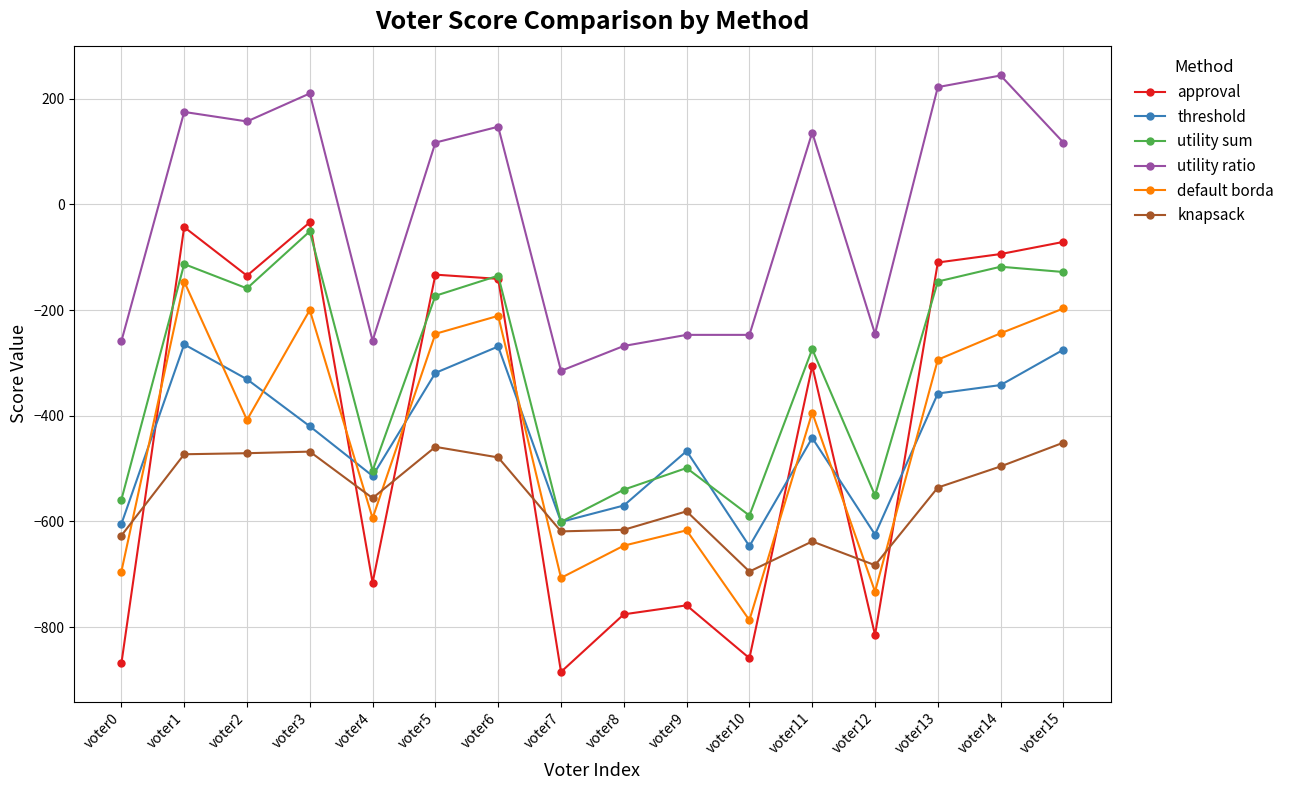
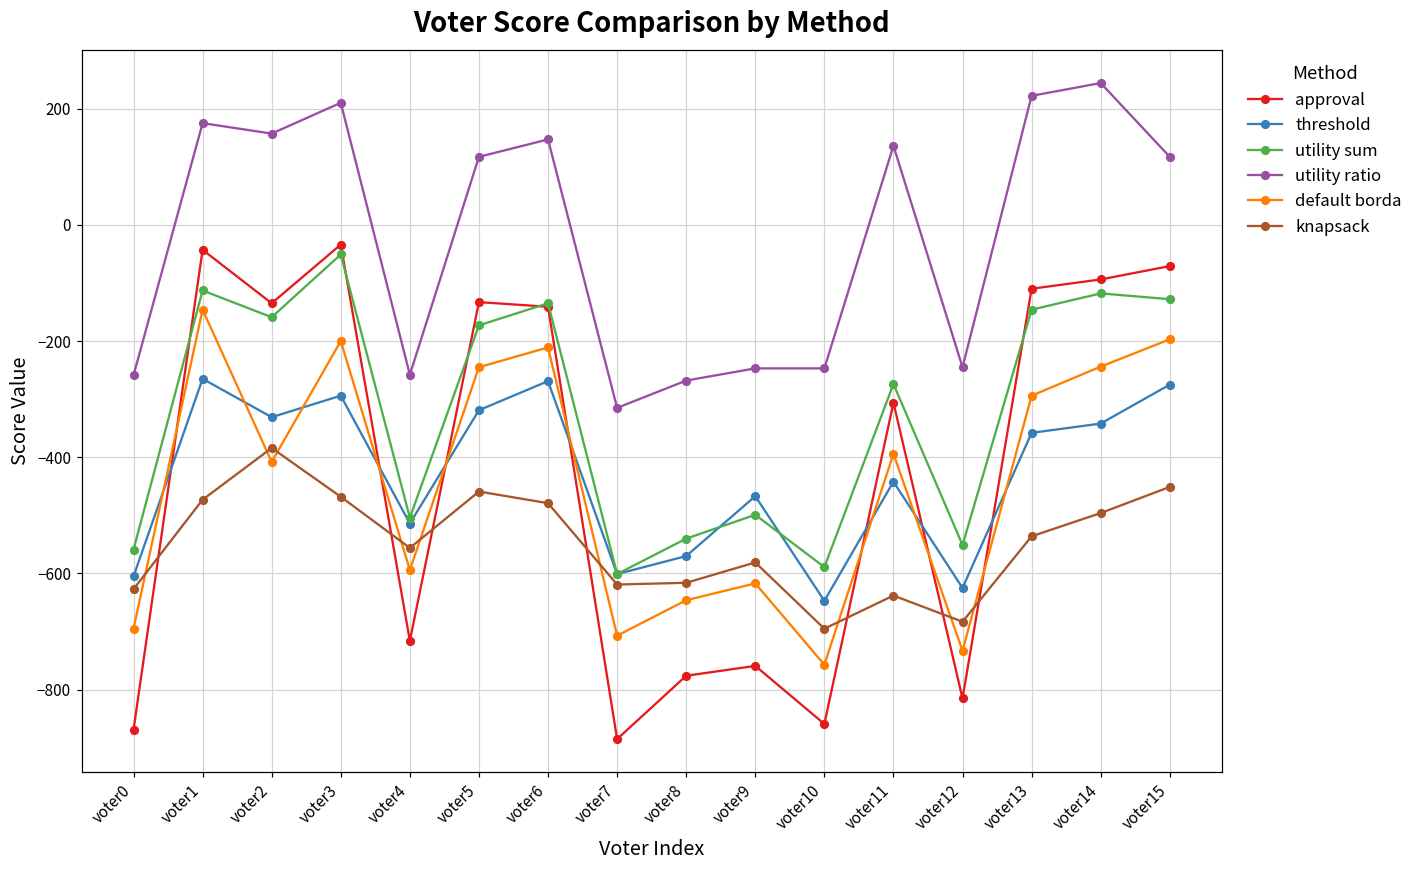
  {
    "approval": {
      "voter0": -870,
      "voter1": -40,
      "voter2": -140,
      "voter3": -30,
      "voter4": -720,
      "voter5": -130,
      "voter6": -140,
      "voter7": -890,
      "voter8": -780,
      "voter9": -760,
      "voter10": -860,
      "voter11": -310,
      "voter12": -820,
      "voter13": -110,
      "voter14": -90,
      "voter15": -70
    },
    "threshold": {
      "voter0": -610,
      "voter1": -270,
      "voter2": -330,
-     "voter3": -420,
+     "voter3": -290,
      "voter4": -510,
      "voter5": -320,
      "voter6": -270,
      "voter8": -570,
      "voter9": -470,
      "voter10": -650,
      "voter11": -440,
      "voter12": -630,
      "voter13": -360,
      "voter14": -340,
      "voter15": -280
    },
    "utility sum": {
      "voter0": -560,
      "voter1": -110,
      "voter2": -160,
      "voter3": -50,
      "voter4": -500,
      "voter5": -170,
      "voter6": -140,
      "voter8": -540,
      "voter9": -500,
      "voter10": -590,
      "voter11": -270,
      "voter12": -550,
      "voter13": -150,
      "voter14": -120,
      "voter15": -130
    },
    "utility ratio": {
      "voter0": -260,
      "voter1": 180,
      "voter2": 160,
      "voter3": 210,
      "voter4": -260,
      "voter5": 120,
      "voter6": 150,
      "voter7": -320,
      "voter8": -270,
      "voter9": -250,
      "voter10": -250,
      "voter11": 140,
      "voter12": -250,
      "voter13": 220,
      "voter14": 240,
      "voter15": 120
    },
    "default borda": {
      "voter0": -700,
      "voter1": -150,
      "voter2": -410,
      "voter3": -200,
      "voter4": -590,
      "voter5": -250,
      "voter6": -210,
      "voter7": -710,
      "voter8": -650,
      "voter9": -620,
-     "voter10": -790,
+     "voter10": -760,
      "voter11": -390,
      "voter12": -730,
      "voter13": -290,
      "voter14": -240,
      "voter15": -200
    },
    "knapsack": {
      "voter0": -630,
      "voter1": -470,
-     "voter2": -470,
+     "voter2": -380,
      "voter3": -470,
      "voter4": -560,
      "voter5": -460,
      "voter6": -480,
      "voter7": -620,
      "voter8": -620,
      "voter9": -580,
      "voter10": -700,
      "voter11": -640,
      "voter12": -680,
      "voter13": -540,
      "voter14": -500,
      "voter15": -450
    }
  }
